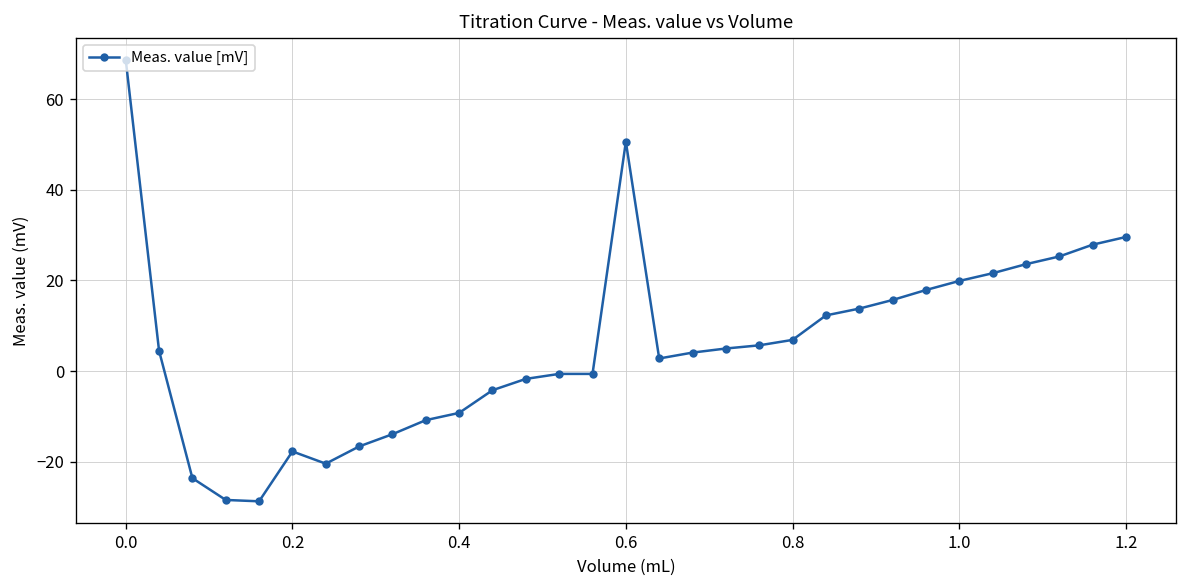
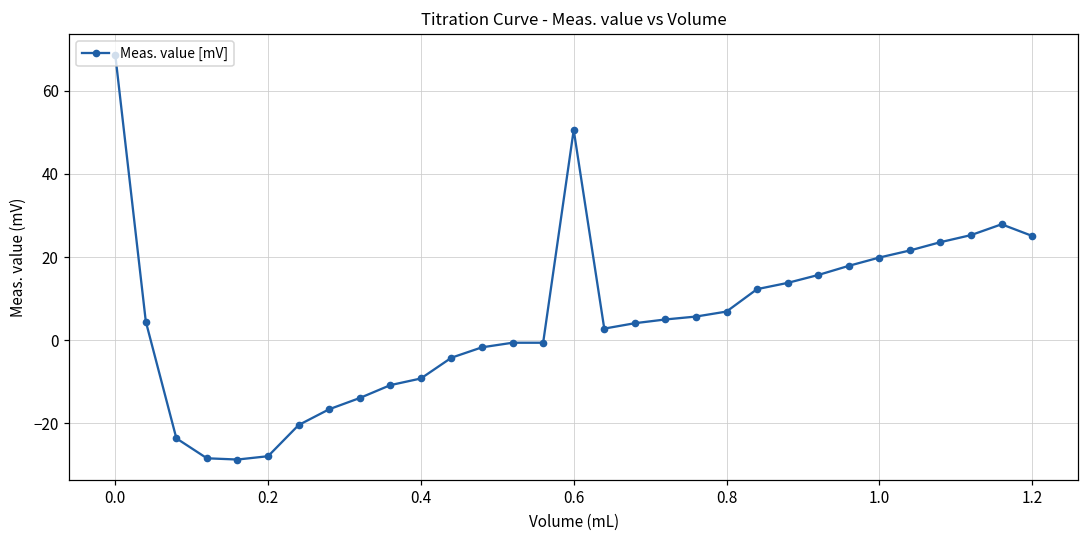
  {
-   "0.2": -18,
+   "0.2": -28,
    "0.4": -9,
    "0.6": 51,
    "0.8": 7,
    "1.0": 20,
-   "1.2": 30
+   "1.2": 25
  }
